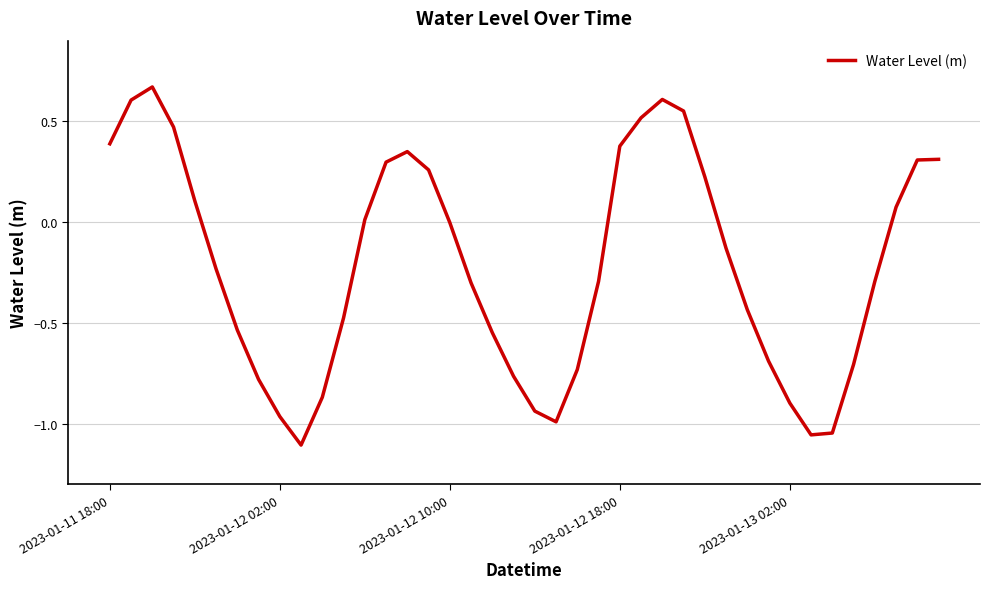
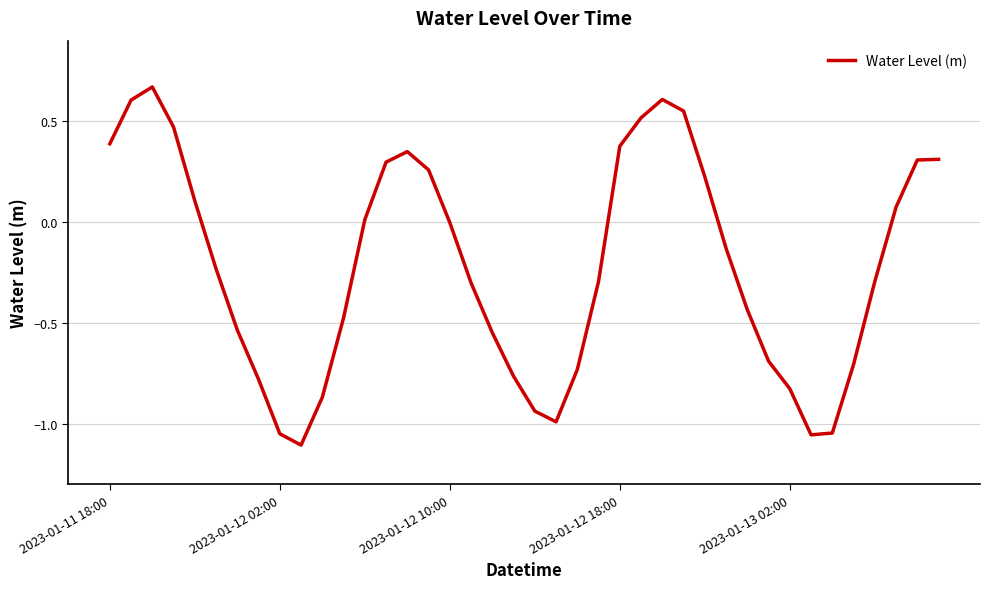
  {
    "2023-01-11 18:00": 0.39,
-   "2023-01-12 02:00": -0.96,
+   "2023-01-12 02:00": -1.05,
    "2023-01-12 10:00": 0.00,
    "2023-01-12 18:00": 0.38,
-   "2023-01-13 02:00": -0.90
+   "2023-01-13 02:00": -0.83
  }
